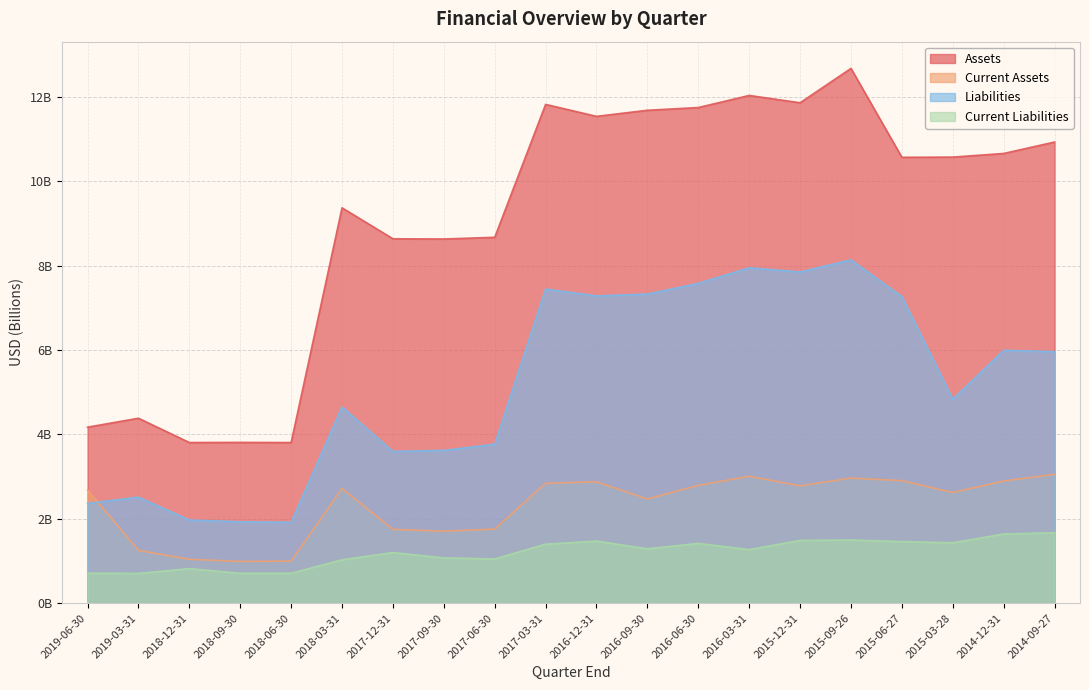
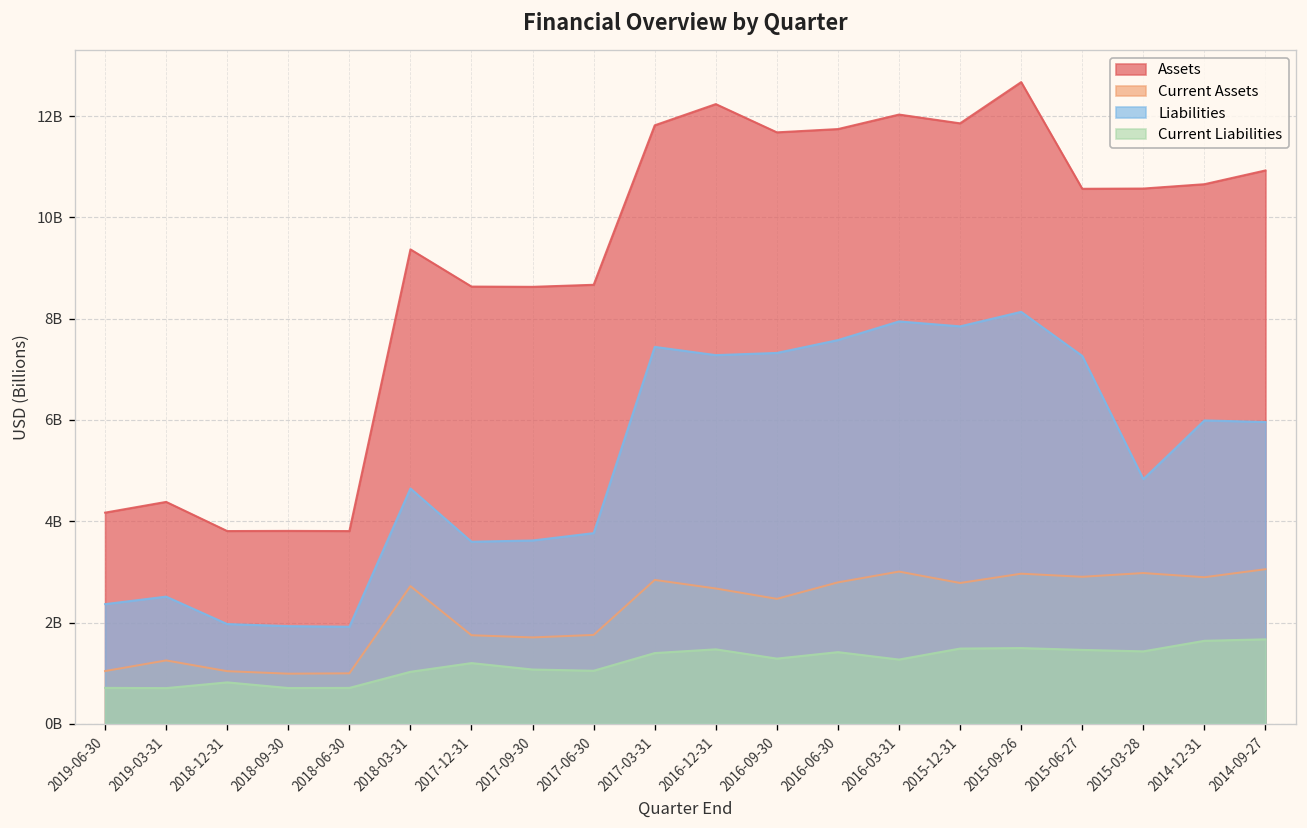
  {
    "Assets": {
      "2019-06-30": 4200000000,
      "2019-03-31": 4400000000,
      "2018-12-31": 3800000000,
      "2018-09-30": 3800000000,
      "2018-06-30": 3800000000,
      "2018-03-31": 9400000000,
      "2017-12-31": 8600000000,
      "2017-09-30": 8600000000,
      "2017-06-30": 8700000000,
      "2017-03-31": 11800000000,
-     "2016-12-31": 11500000000,
+     "2016-12-31": 12200000000,
      "2016-09-30": 11700000000,
      "2016-06-30": 11700000000,
      "2016-03-31": 12000000000,
      "2015-12-31": 11900000000,
      "2015-09-26": 12700000000,
      "2015-06-27": 10600000000,
      "2015-03-28": 10600000000,
      "2014-12-31": 10700000000,
      "2014-09-27": 10900000000
    },
    "Current Assets": {
-     "2019-06-30": 2700000000,
+     "2019-06-30": 1000000000,
      "2019-03-31": 1300000000,
      "2018-12-31": 1000000000,
      "2018-09-30": 1000000000,
      "2018-06-30": 1000000000,
      "2018-03-31": 2700000000,
      "2017-12-31": 1700000000,
      "2017-09-30": 1700000000,
      "2017-06-30": 1800000000,
      "2017-03-31": 2800000000,
-     "2016-12-31": 2900000000,
+     "2016-12-31": 2700000000,
      "2016-09-30": 2500000000,
      "2016-06-30": 2800000000,
      "2016-03-31": 3000000000,
      "2015-12-31": 2800000000,
      "2015-09-26": 3000000000,
      "2015-06-27": 2900000000,
-     "2015-03-28": 2600000000,
+     "2015-03-28": 3000000000,
      "2014-12-31": 2900000000,
      "2014-09-27": 3100000000
    },
    "Liabilities": {
      "2019-06-30": 2400000000,
      "2019-03-31": 2500000000,
      "2018-12-31": 2000000000,
      "2018-09-30": 1900000000,
      "2018-06-30": 1900000000,
      "2018-03-31": 4600000000,
      "2017-12-31": 3600000000,
      "2017-09-30": 3600000000,
      "2017-06-30": 3800000000,
      "2017-03-31": 7400000000,
      "2016-12-31": 7300000000,
      "2016-09-30": 7300000000,
      "2016-06-30": 7600000000,
      "2016-03-31": 7900000000,
      "2015-12-31": 7800000000,
      "2015-09-26": 8100000000,
      "2015-06-27": 7300000000,
      "2015-03-28": 4800000000,
      "2014-12-31": 6000000000,
      "2014-09-27": 6000000000
    },
    "Current Liabilities": {
      "2019-06-30": 700000000,
      "2019-03-31": 700000000,
      "2018-12-31": 800000000,
      "2018-09-30": 700000000,
      "2018-06-30": 700000000,
      "2018-03-31": 1000000000,
      "2017-12-31": 1200000000,
      "2017-09-30": 1100000000,
      "2017-06-30": 1000000000,
      "2017-03-31": 1400000000,
      "2016-12-31": 1500000000,
      "2016-09-30": 1300000000,
      "2016-06-30": 1400000000,
      "2016-03-31": 1300000000,
      "2015-12-31": 1500000000,
      "2015-09-26": 1500000000,
      "2015-06-27": 1500000000,
      "2015-03-28": 1400000000,
      "2014-12-31": 1600000000,
      "2014-09-27": 1700000000
    }
  }
